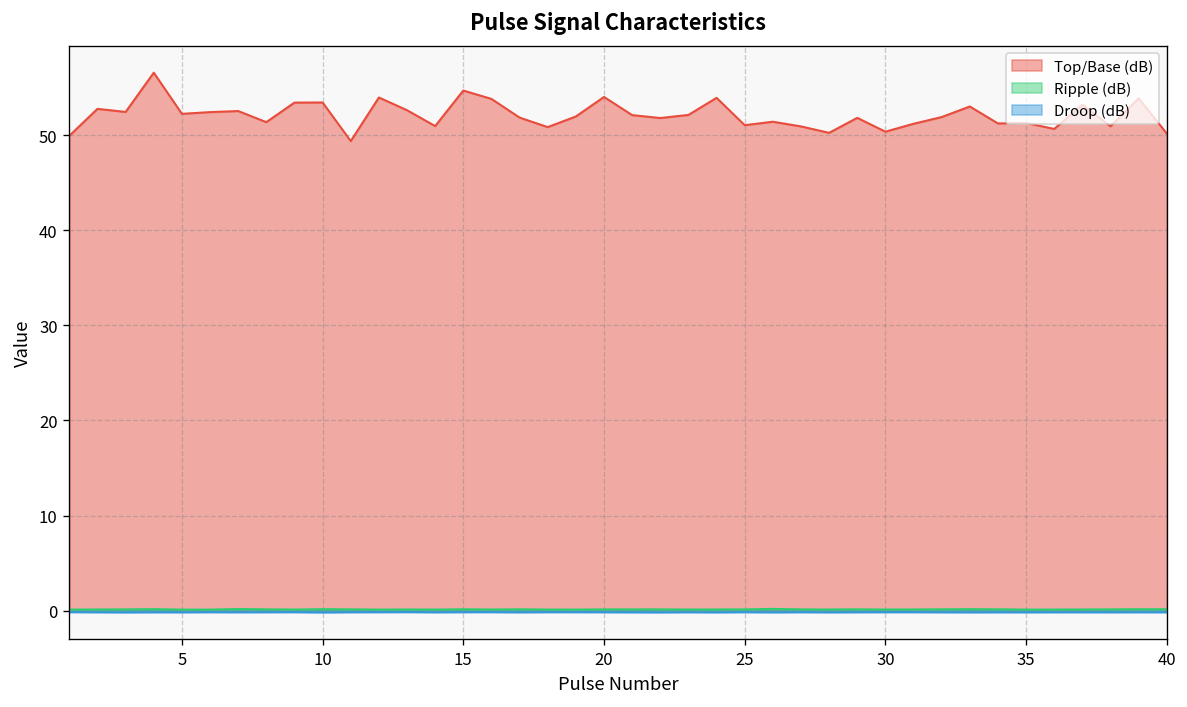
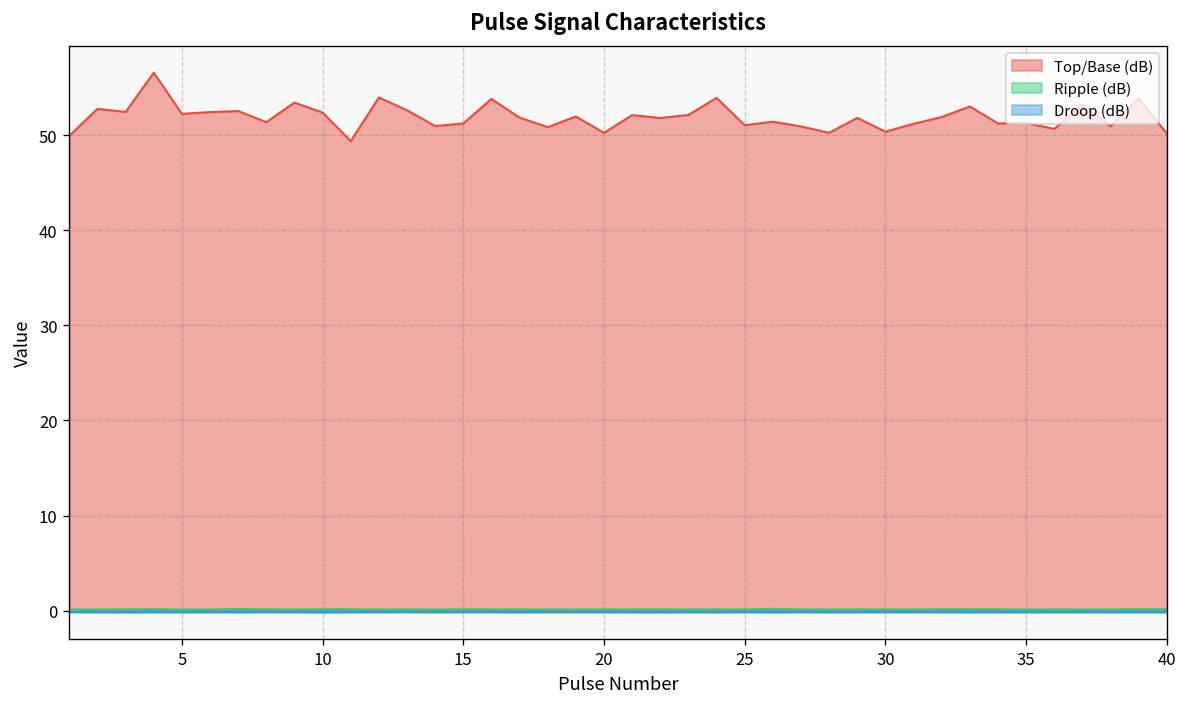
  {
    "Top/Base (dB)": {
      "5": 52,
-     "10": 53,
-     "15": 55,
-     "20": 54,
+     "10": 52,
+     "15": 51,
+     "20": 50,
      "25": 51,
      "30": 50,
      "40": 50
    }
  }
